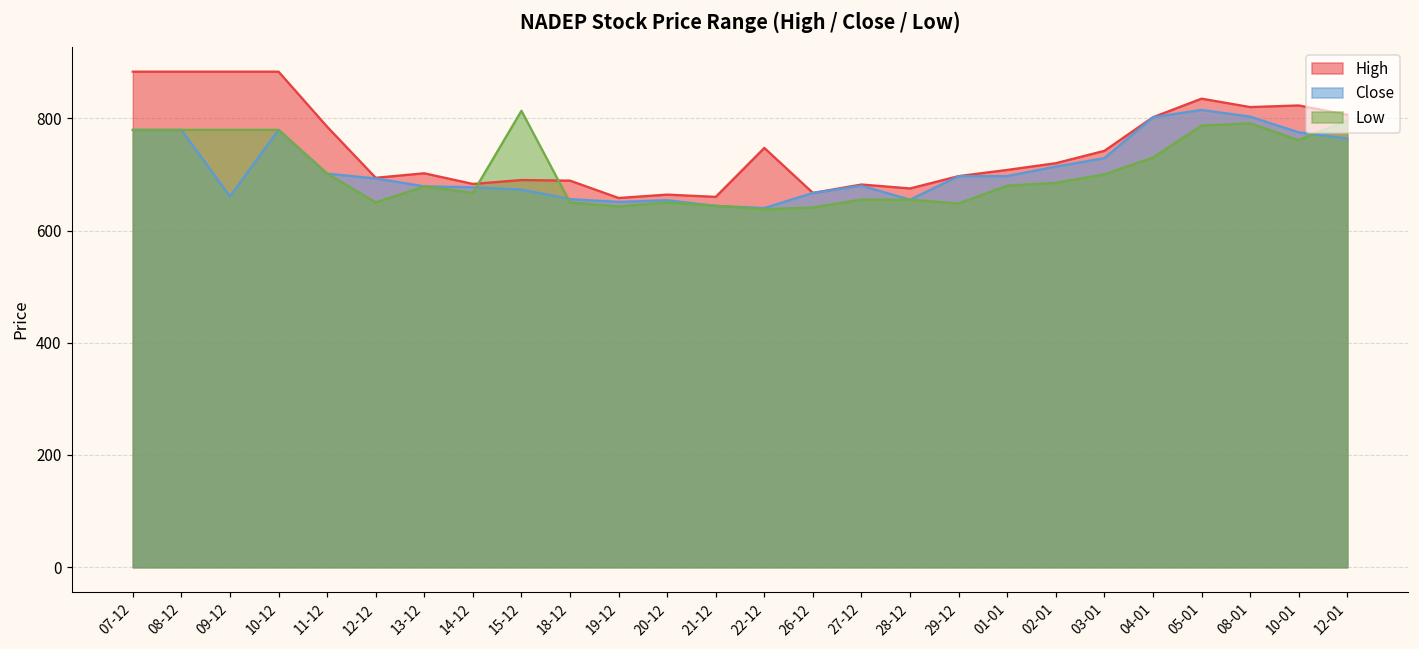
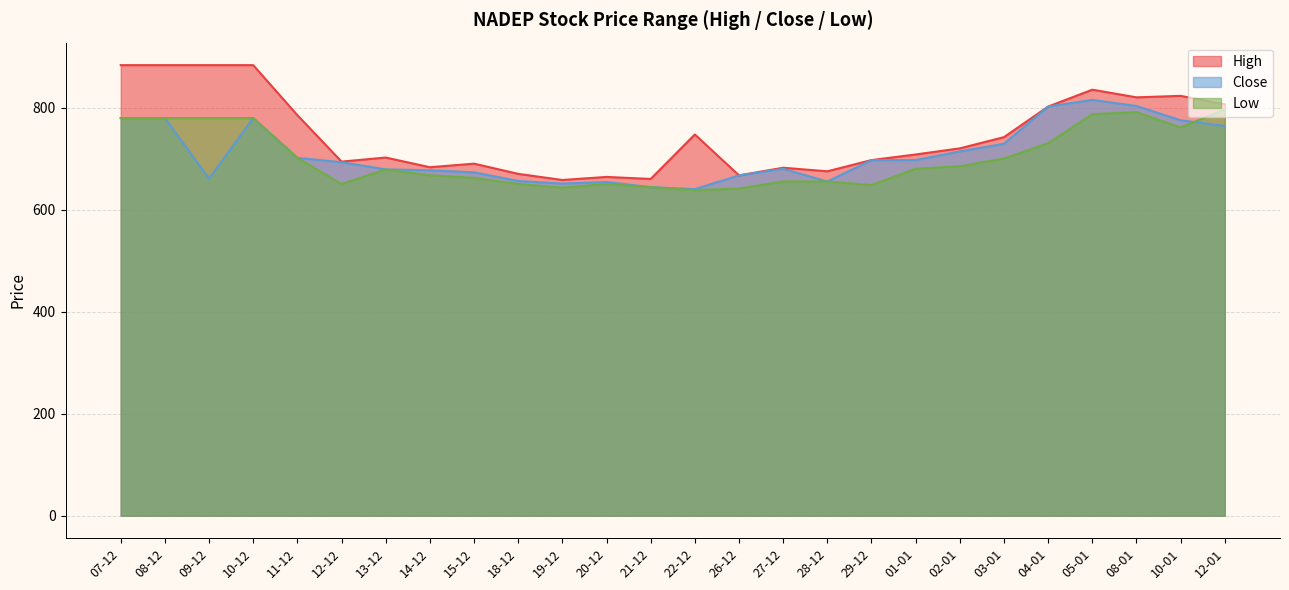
  {
    "High": {
      "07-12": 880,
      "08-12": 880,
      "09-12": 880,
      "10-12": 880,
      "11-12": 790,
      "13-12": 700,
      "14-12": 680,
      "15-12": 690,
-     "18-12": 690,
+     "18-12": 670,
      "19-12": 660,
      "20-12": 660,
      "21-12": 660,
      "22-12": 750,
      "28-12": 680,
      "01-01": 710,
      "02-01": 720,
      "03-01": 740,
      "05-01": 840,
      "08-01": 820,
      "10-01": 820
    },
    "Close": {
      "09-12": 660,
      "14-12": 680,
      "15-12": 670,
      "18-12": 660,
      "19-12": 650,
      "01-01": 700,
      "02-01": 710,
      "03-01": 730,
      "05-01": 810,
      "08-01": 800,
      "10-01": 780,
      "12-01": 760
    },
    "Low": {
      "09-12": 780,
      "12-12": 650,
      "14-12": 670,
-     "15-12": 810,
+     "15-12": 660,
      "18-12": 650,
      "19-12": 640,
      "26-12": 640,
      "27-12": 660,
      "29-12": 650,
      "01-01": 680,
      "02-01": 690,
      "03-01": 700,
      "04-01": 730,
      "05-01": 790,
      "08-01": 790,
      "10-01": 760
    }
  }
